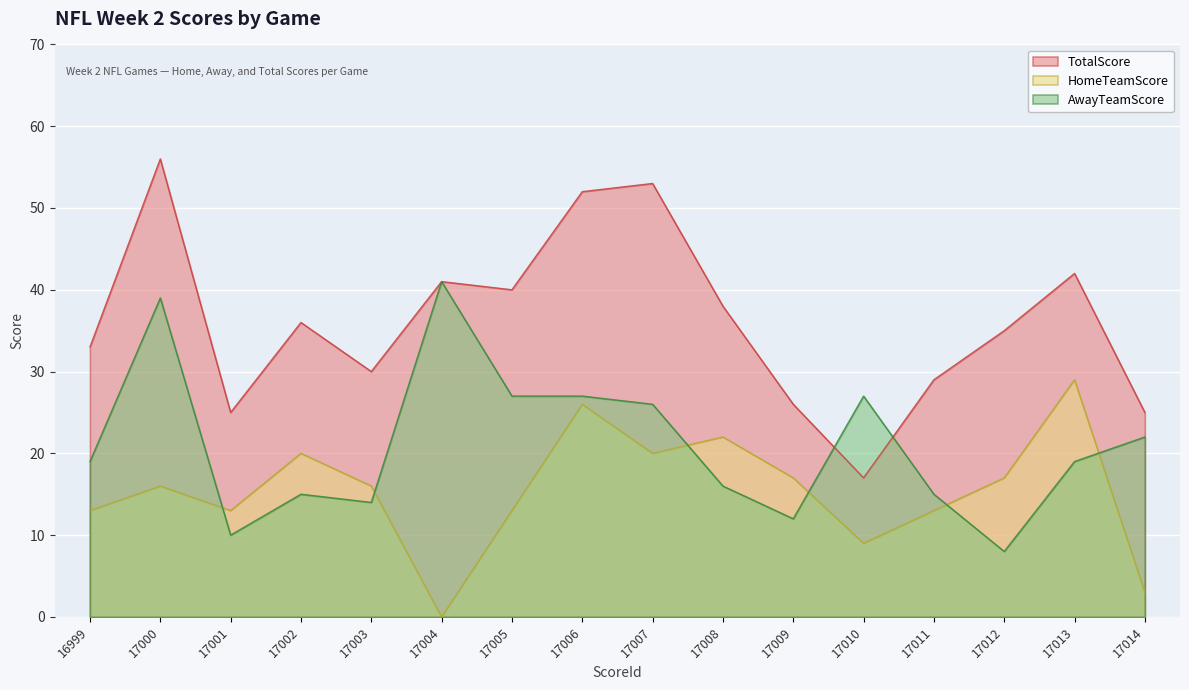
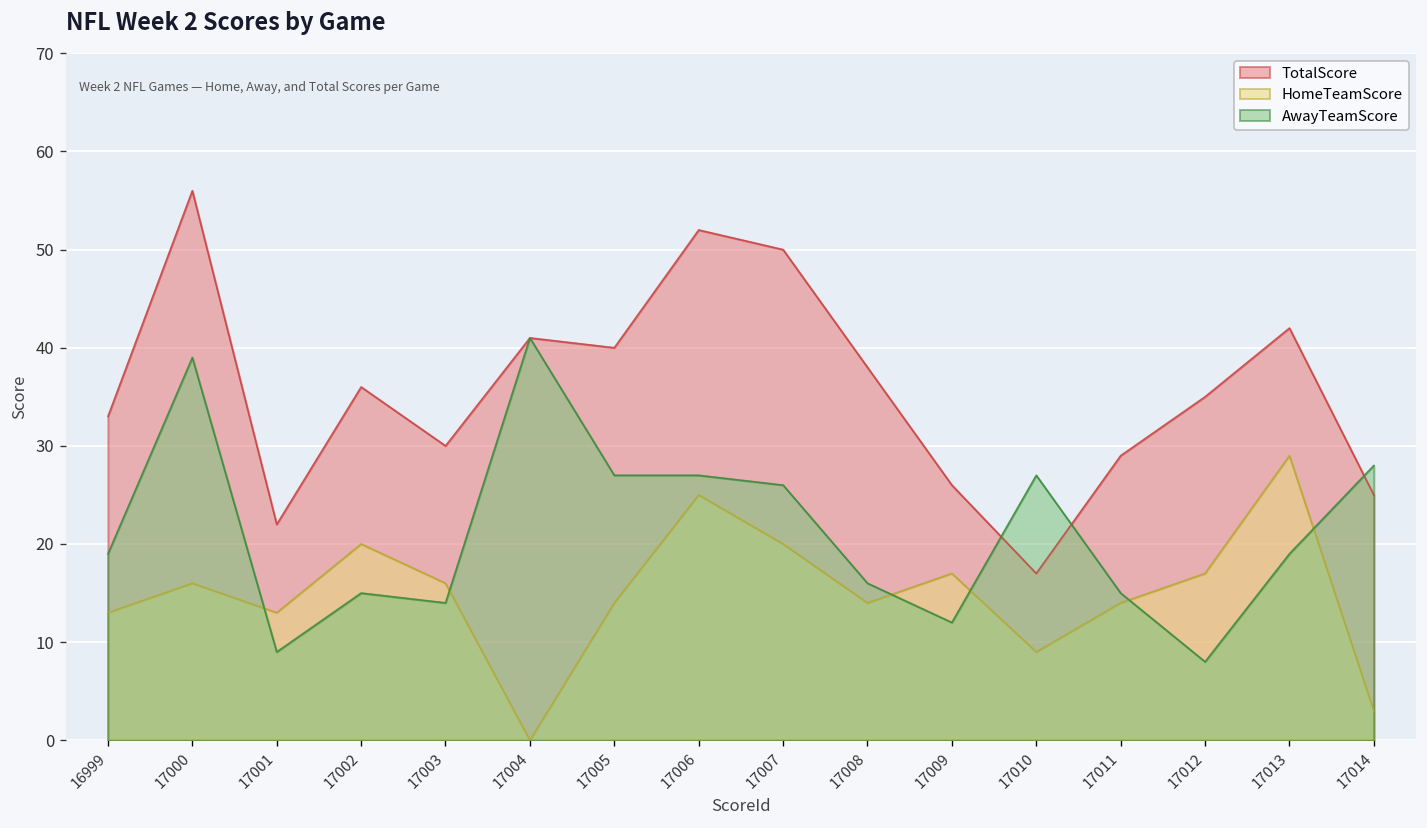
  {
    "TotalScore": {
      "16999": 33,
      "17000": 56,
-     "17001": 25,
+     "17001": 22,
      "17002": 36,
      "17003": 30,
      "17005": 40,
      "17006": 52,
-     "17007": 53,
+     "17007": 50,
      "17008": 38,
      "17009": 26,
      "17010": 17,
      "17011": 29,
      "17012": 35,
      "17013": 42,
      "17014": 25
    },
    "HomeTeamScore": {
      "16999": 13,
      "17000": 16,
      "17001": 13,
      "17002": 20,
      "17003": 16,
      "17004": 0,
-     "17005": 13,
-     "17006": 26,
+     "17005": 14,
+     "17006": 25,
      "17007": 20,
-     "17008": 22,
+     "17008": 14,
      "17009": 17,
      "17010": 9,
-     "17011": 13,
+     "17011": 14,
      "17012": 17,
      "17013": 29,
      "17014": 3
    },
    "AwayTeamScore": {
      "16999": 19,
      "17000": 39,
-     "17001": 10,
+     "17001": 9,
      "17002": 15,
      "17003": 14,
      "17005": 27,
      "17006": 27,
      "17007": 26,
      "17008": 16,
      "17009": 12,
      "17010": 27,
      "17011": 15,
      "17012": 8,
      "17013": 19,
-     "17014": 22
+     "17014": 28
    }
  }
